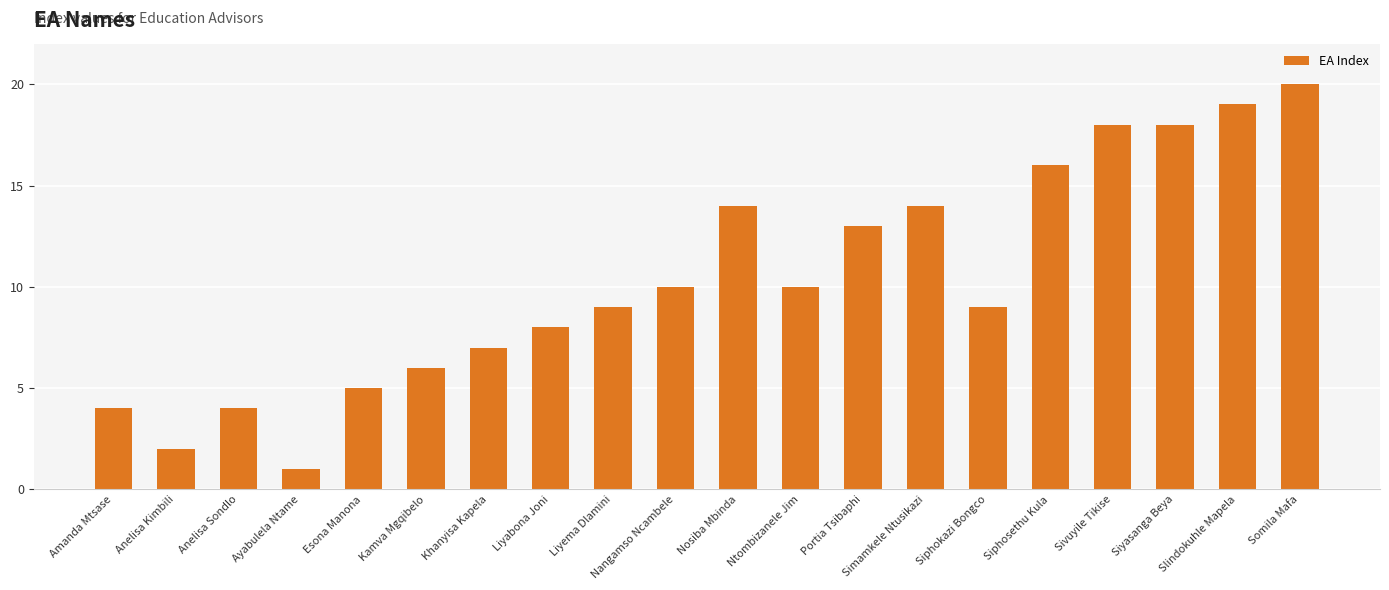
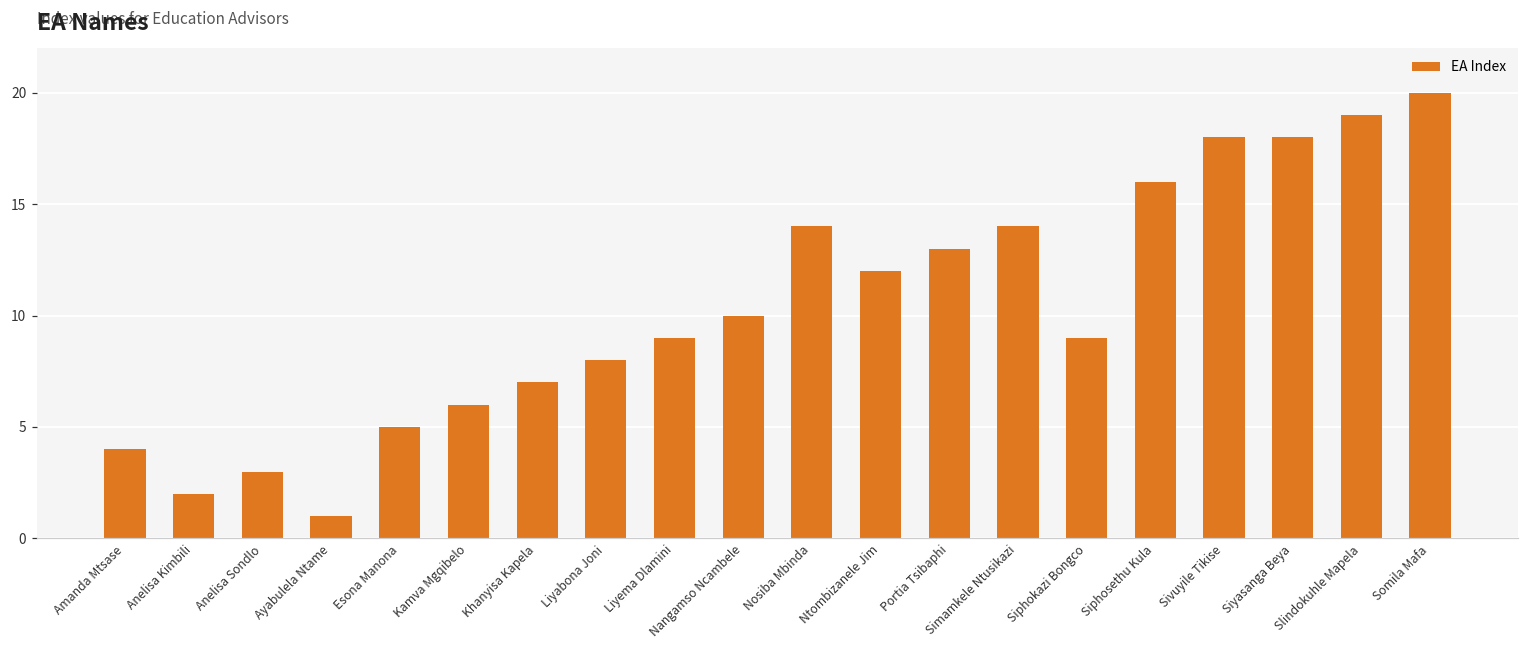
  {
    "Amanda Mtsase": 4,
    "Anelisa Kimbili": 2,
-   "Anelisa Sondlo": 4,
+   "Anelisa Sondlo": 3,
    "Ayabulela Ntame": 1,
    "Esona Manona": 5,
    "Kamva Mgqibelo": 6,
    "Khanyisa Kapela": 7,
    "Liyabona Joni": 8,
    "Liyema Dlamini": 9,
    "Nangamso Ncambele": 10,
    "Nosiba Mbinda": 14,
-   "Ntombizanele Jim": 10,
+   "Ntombizanele Jim": 12,
    "Portia Tsibaphi": 13,
    "Simamkele Ntusikazi": 14,
    "Siphokazi Bongco": 9,
    "Siphosethu Kula": 16,
    "Sivuyile Tikise": 18,
    "Siyasanga Beya": 18,
    "Slindokuhle Mapela": 19,
    "Somila Mafa": 20
  }
